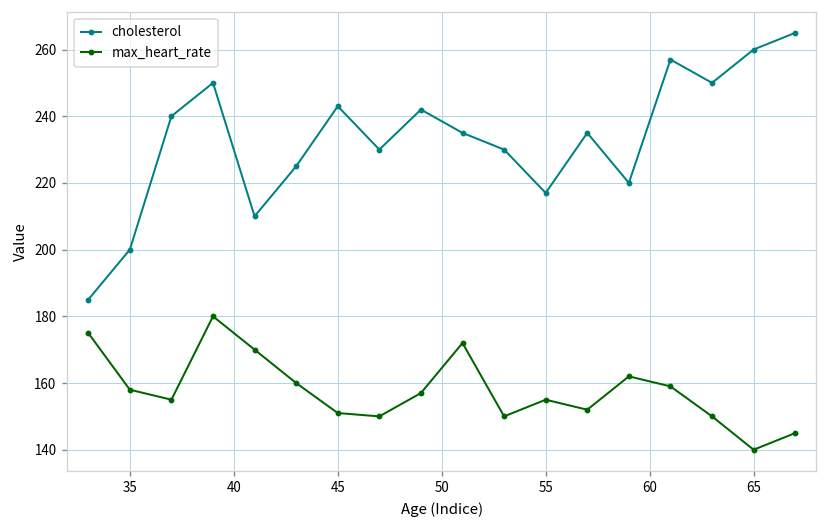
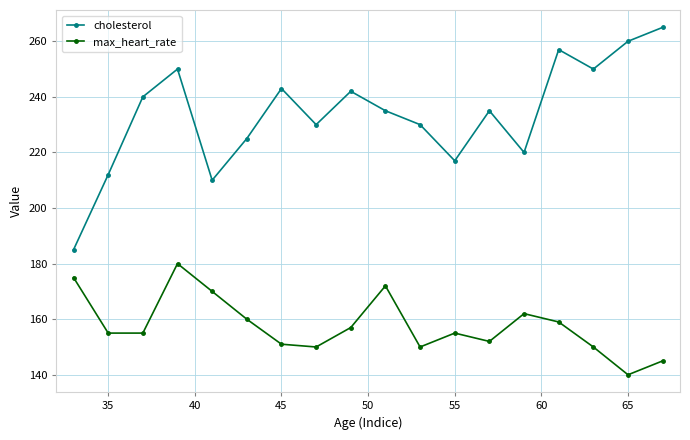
  {
    "cholesterol": {
-     "35": 200,
+     "35": 212,
      "45": 243,
      "55": 217,
      "65": 260
    },
    "max_heart_rate": {
-     "35": 158,
+     "35": 155,
      "45": 151,
      "55": 155,
      "65": 140
    }
  }
